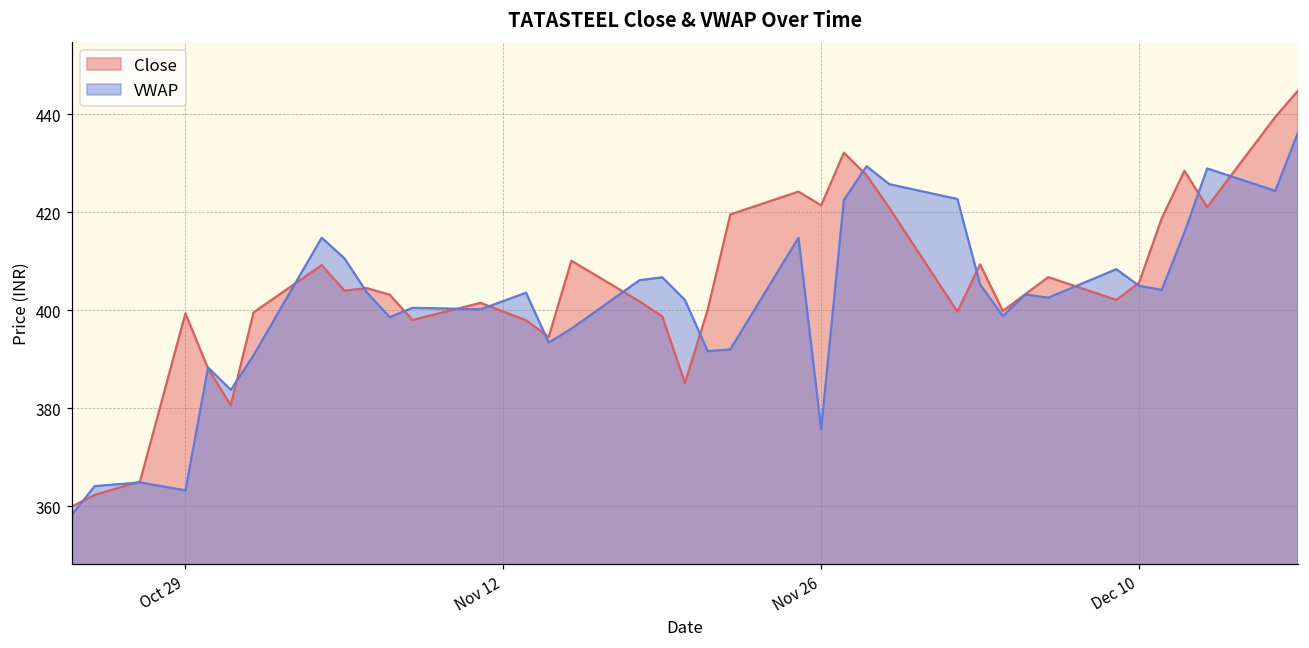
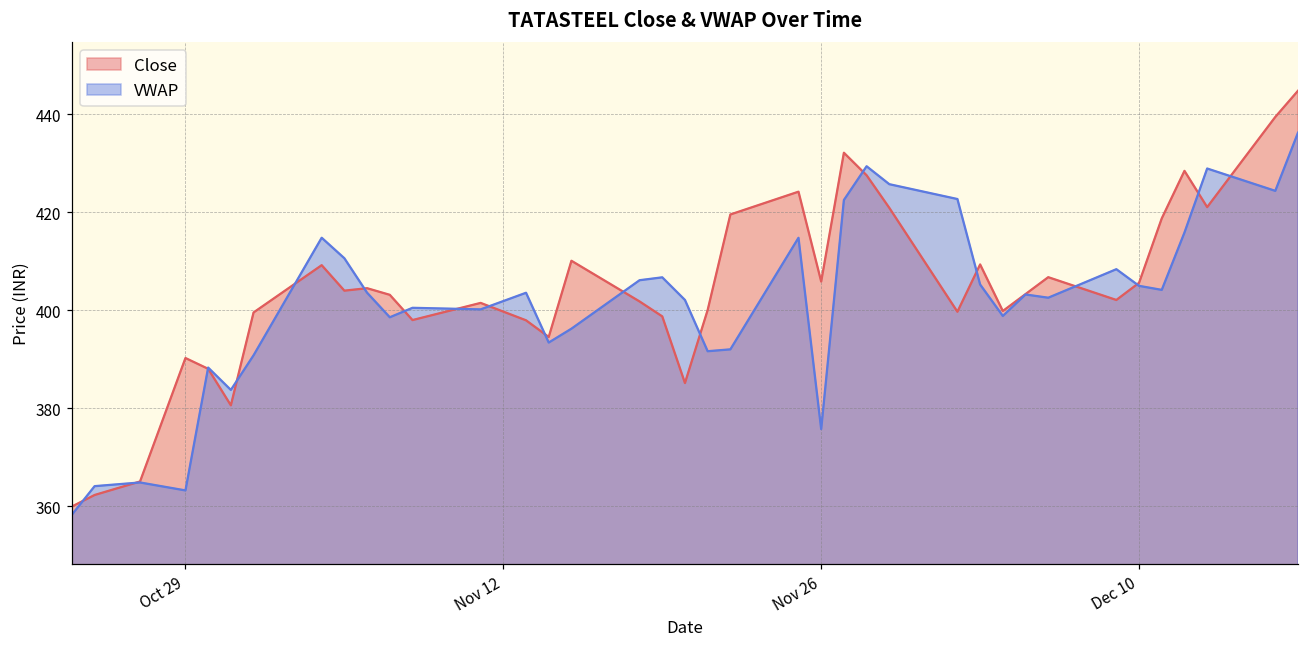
  {
    "Close": {
-     "Oct 29": 399,
-     "Nov 26": 421,
+     "Oct 29": 390,
+     "Nov 26": 406,
      "Dec 10": 406
    },
    "VWAP": {
      "Oct 29": 363,
      "Nov 26": 376,
      "Dec 10": 405
    }
  }
